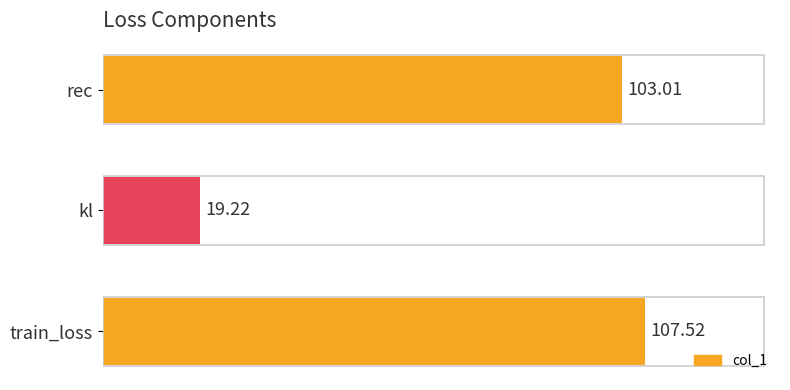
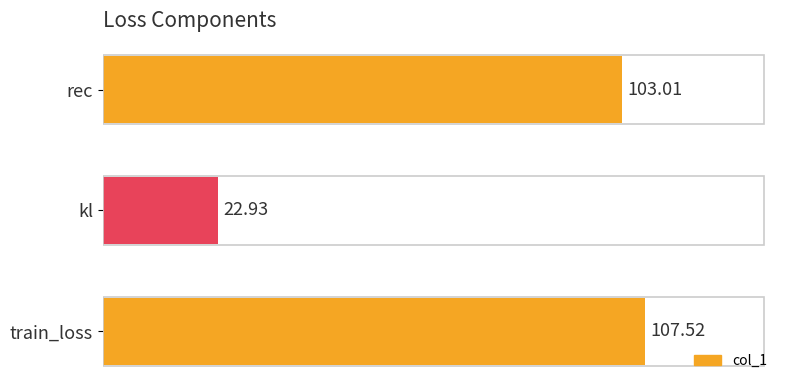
  {
    "rec": 103.01,
-   "kl": 19.22,
+   "kl": 22.93,
    "train_loss": 107.52
  }
